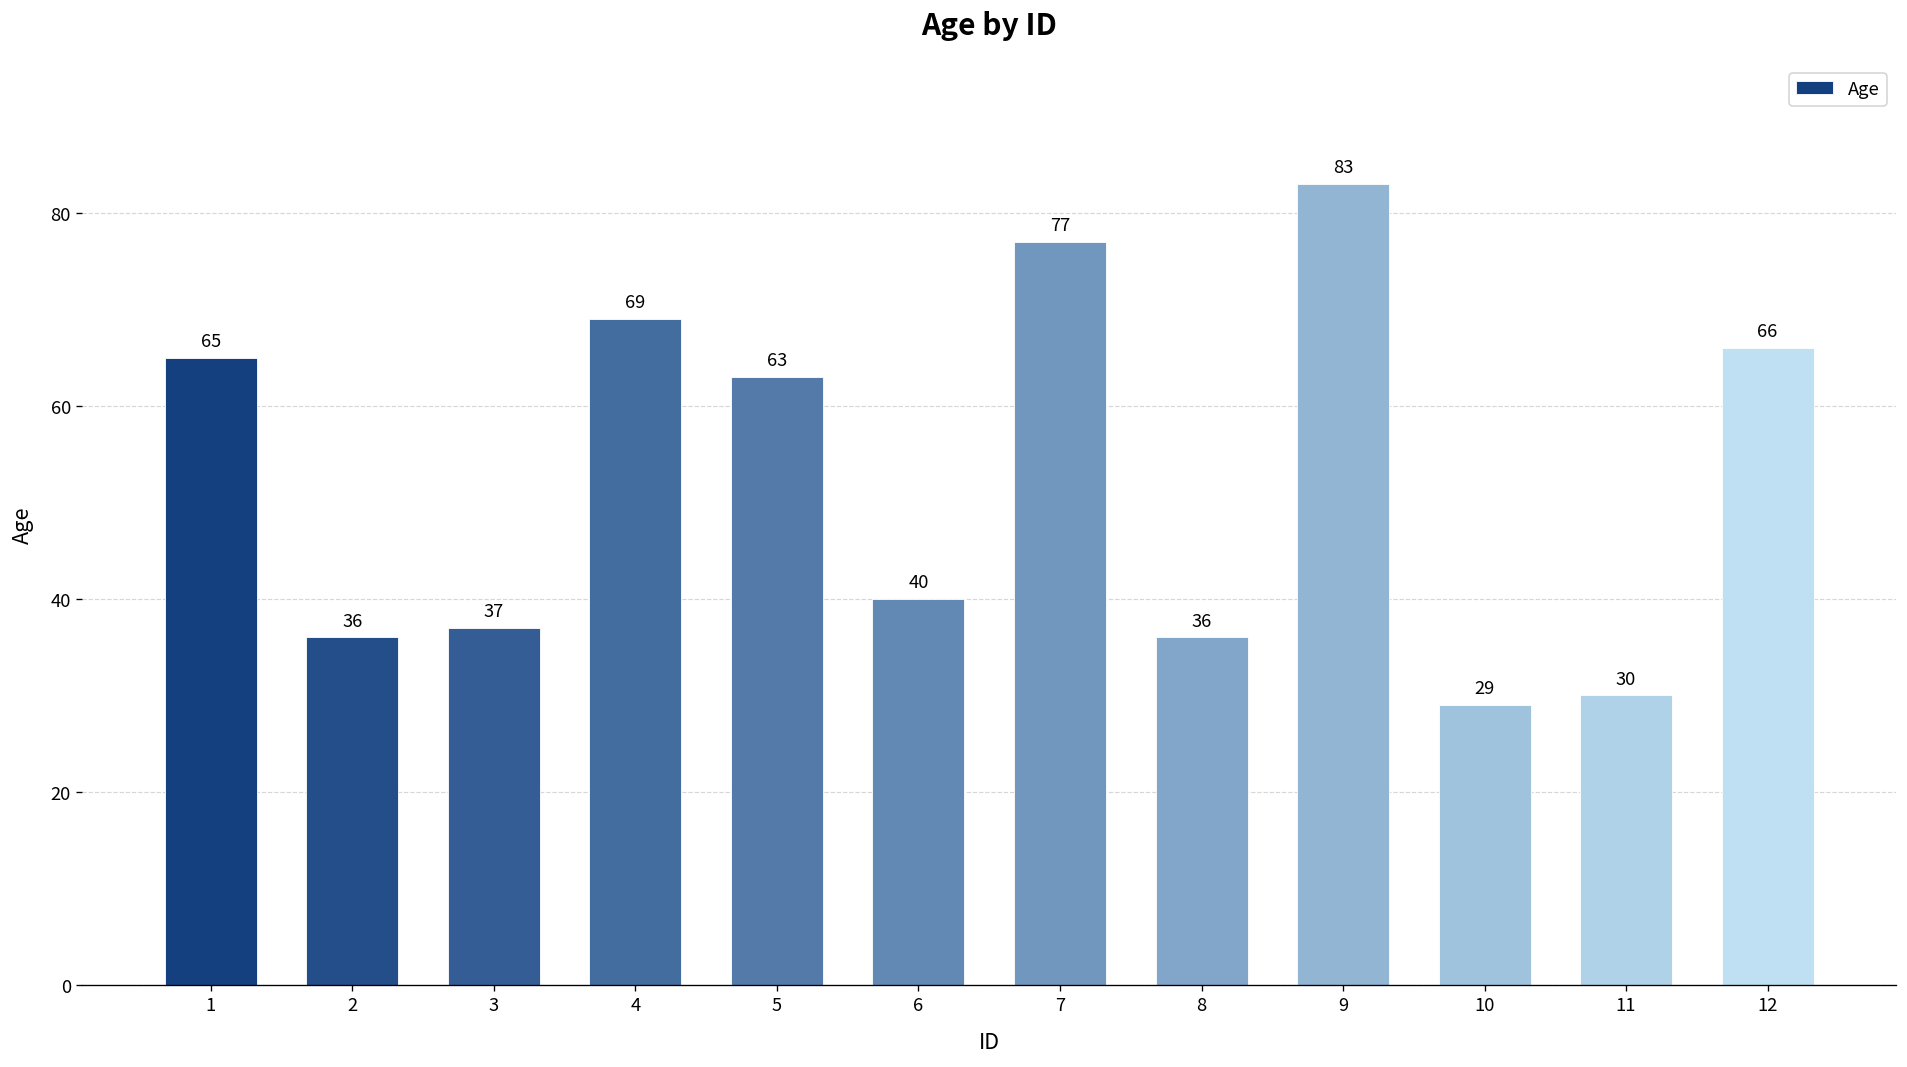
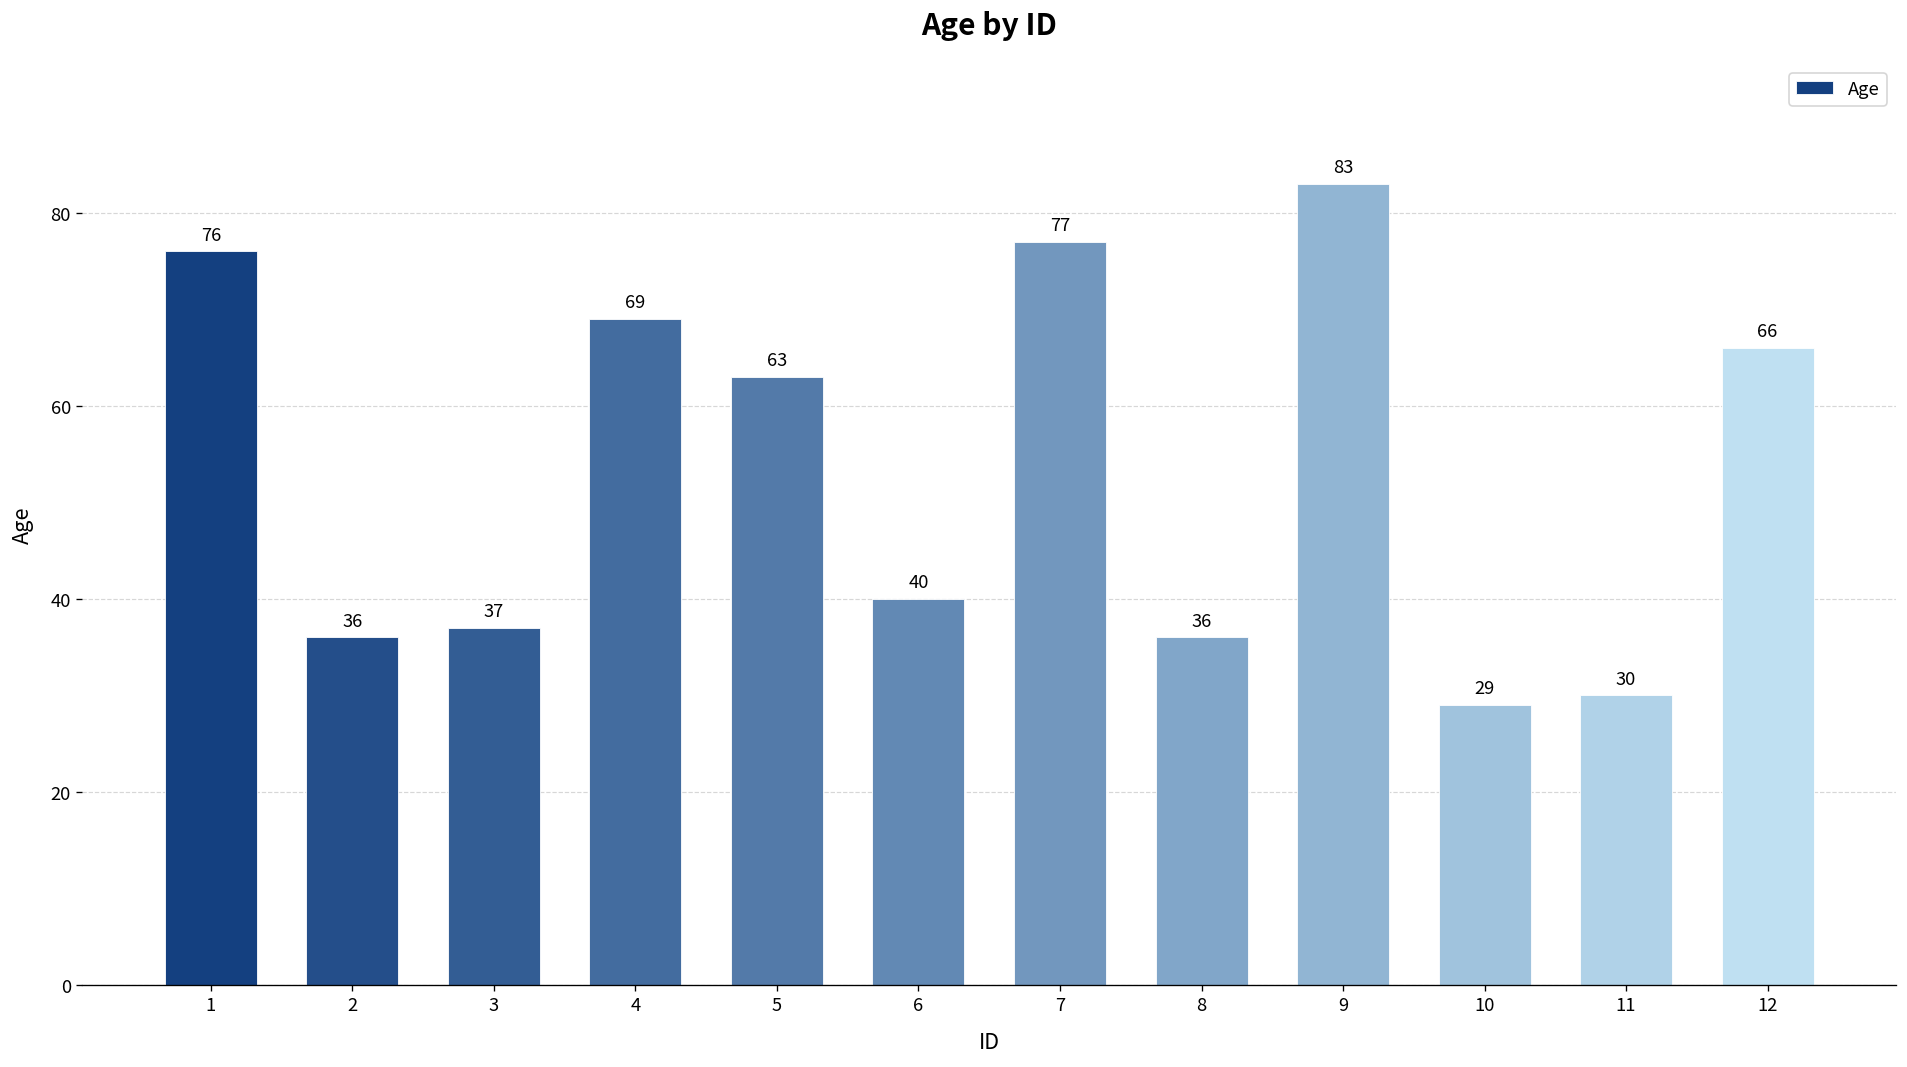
  {
-   "1": 65,
+   "1": 76,
    "2": 36,
    "3": 37,
    "4": 69,
    "5": 63,
    "6": 40,
    "7": 77,
    "8": 36,
    "9": 83,
    "10": 29,
    "11": 30,
    "12": 66
  }
